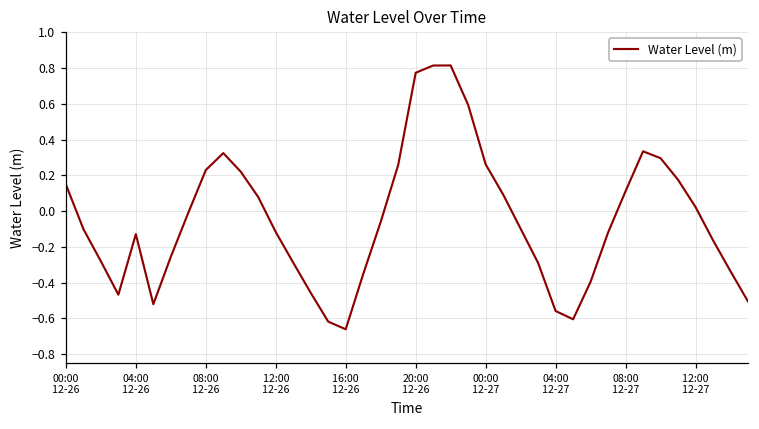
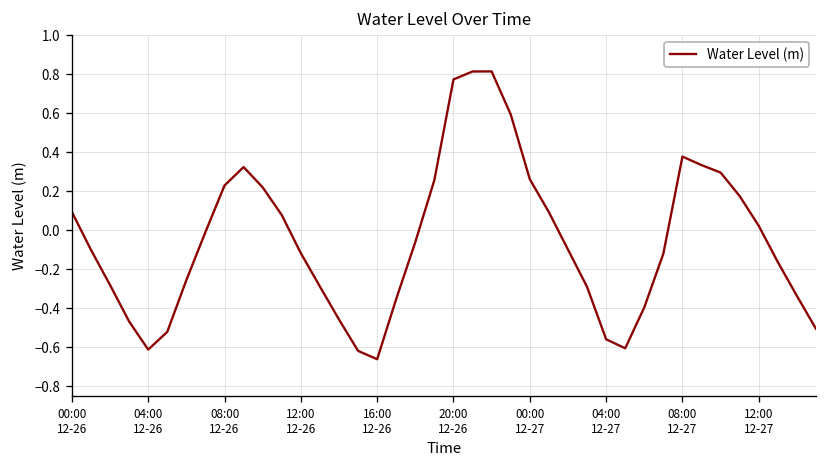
  {
-   "00:00 12-26": 0.15,
-   "04:00 12-26": -0.13,
+   "00:00 12-26": 0.09,
+   "04:00 12-26": -0.61,
    "08:00 12-26": 0.23,
    "12:00 12-26": -0.12,
    "16:00 12-26": -0.66,
    "20:00 12-26": 0.77,
    "00:00 12-27": 0.26,
    "04:00 12-27": -0.56,
-   "08:00 12-27": 0.11,
+   "08:00 12-27": 0.38,
    "12:00 12-27": 0.02
  }
